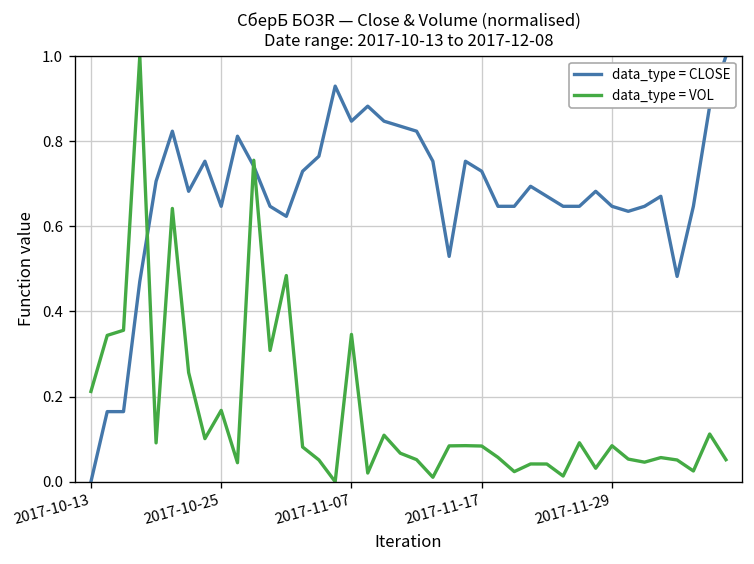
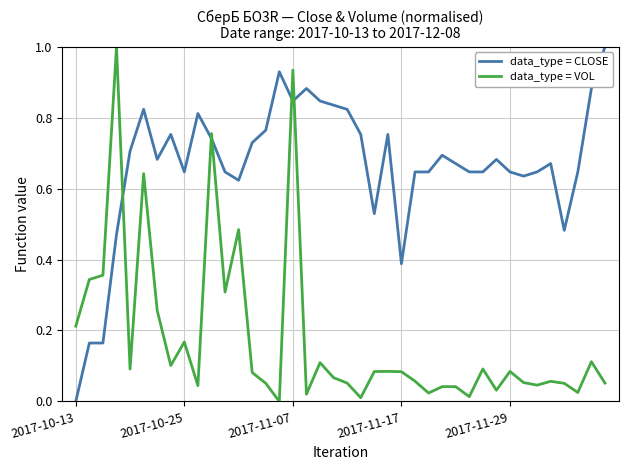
  {
    "data_type = CLOSE": {
      "2017-10-13": 0.00,
      "2017-10-25": 0.65,
      "2017-11-07": 0.85,
-     "2017-11-17": 0.73,
+     "2017-11-17": 0.39,
      "2017-11-29": 0.65
    },
    "data_type = VOL": {
      "2017-10-13": 0.21,
      "2017-10-25": 0.17,
-     "2017-11-07": 0.35,
+     "2017-11-07": 0.93,
      "2017-11-17": 0.08,
      "2017-11-29": 0.08
    }
  }
